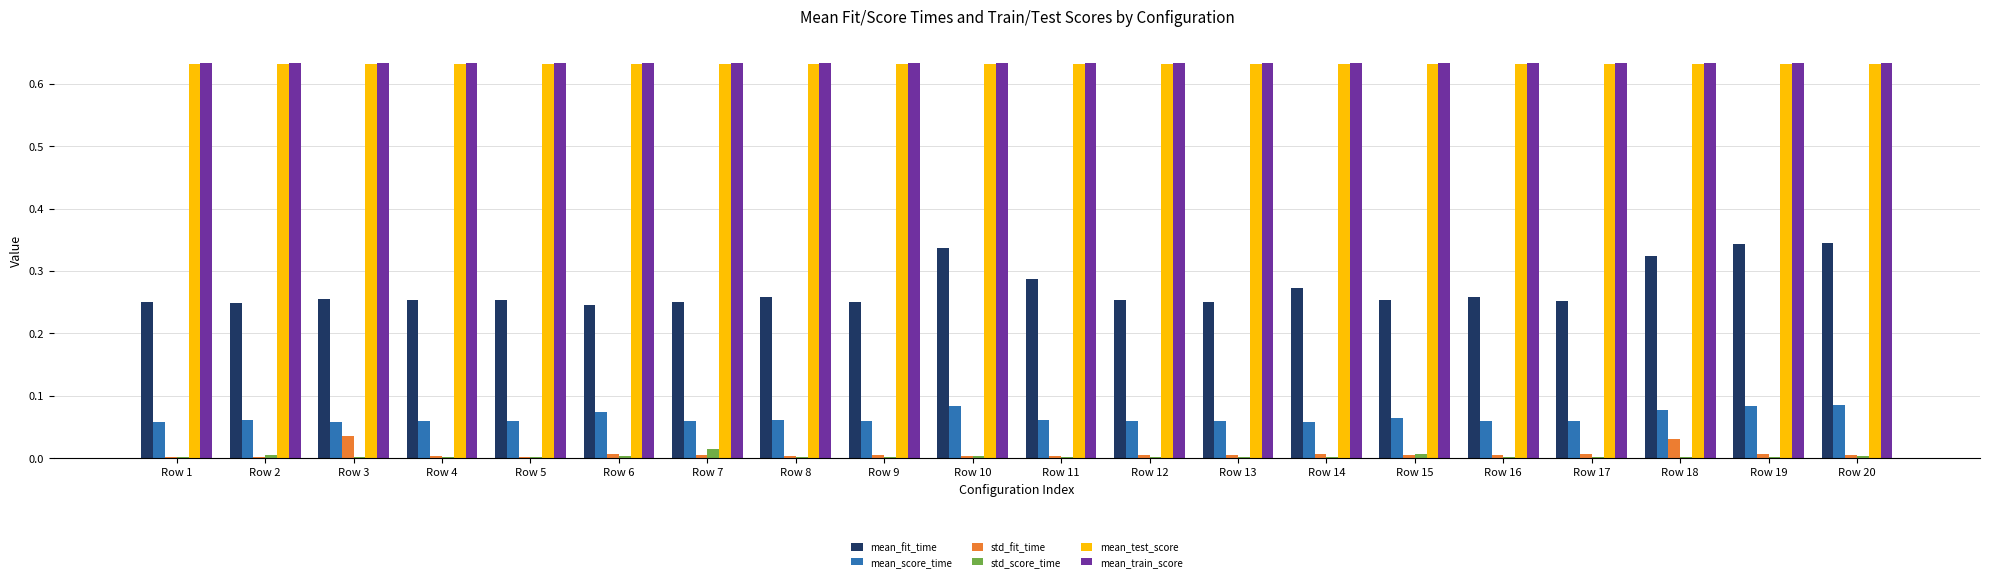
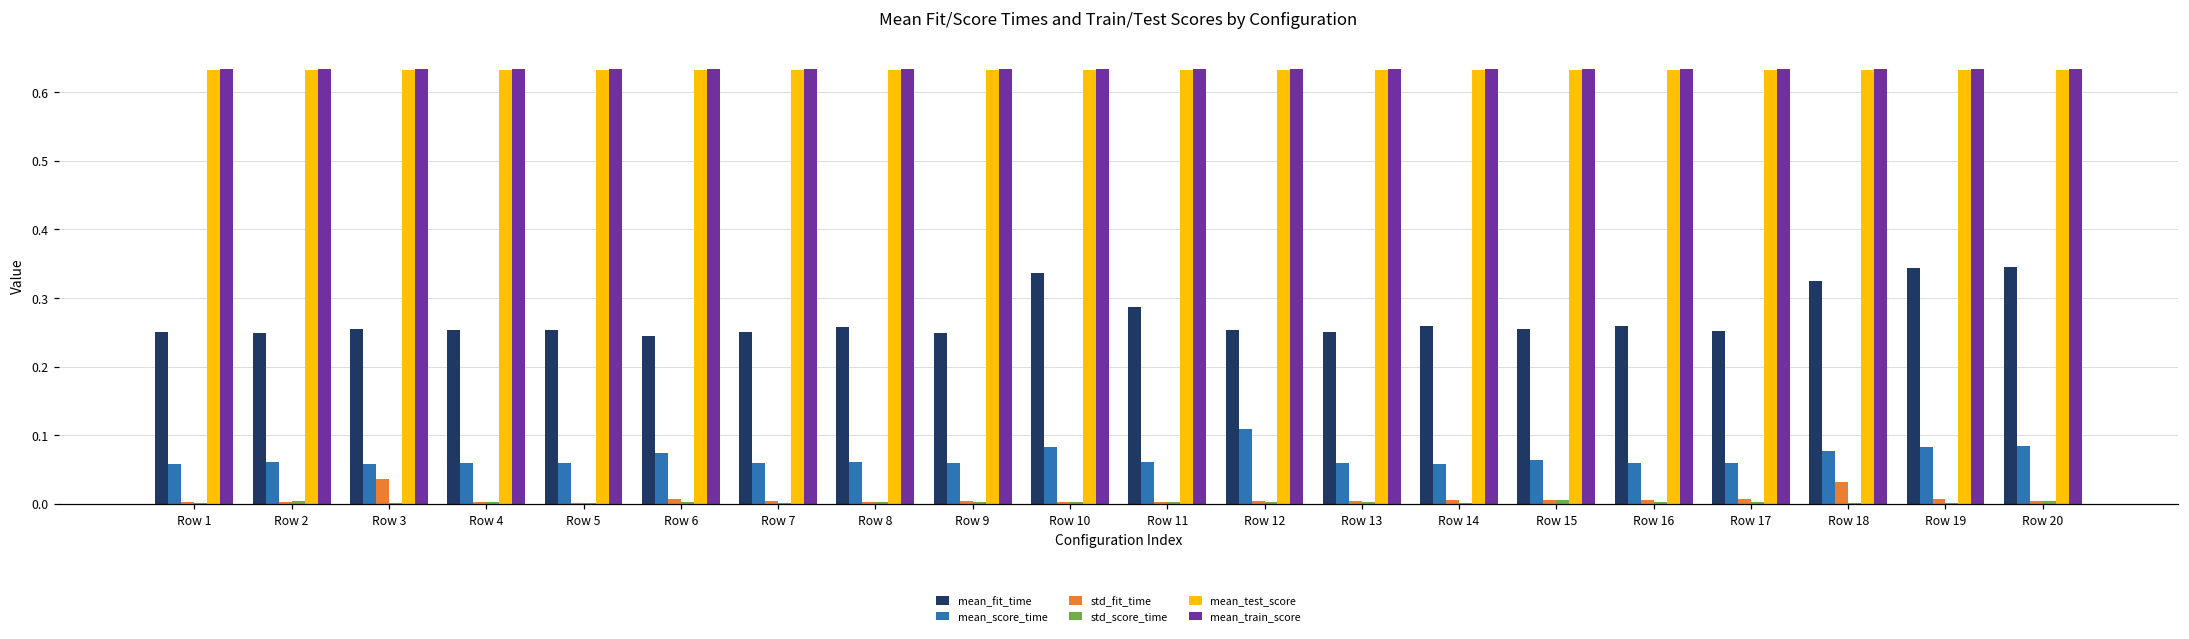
  {
    "mean_fit_time": {
      "Row 1": 0.25,
      "Row 2": 0.25,
      "Row 3": 0.26,
      "Row 4": 0.25,
      "Row 5": 0.25,
      "Row 6": 0.25,
      "Row 7": 0.25,
      "Row 8": 0.26,
      "Row 9": 0.25,
      "Row 10": 0.34,
      "Row 11": 0.29,
      "Row 12": 0.25,
      "Row 13": 0.25,
-     "Row 14": 0.27,
+     "Row 14": 0.26,
      "Row 15": 0.25,
      "Row 16": 0.26,
      "Row 17": 0.25,
      "Row 18": 0.32,
      "Row 19": 0.34,
      "Row 20": 0.34
    },
    "mean_score_time": {
      "Row 1": 0.06,
      "Row 2": 0.06,
      "Row 3": 0.06,
      "Row 4": 0.06,
      "Row 5": 0.06,
      "Row 6": 0.07,
      "Row 7": 0.06,
      "Row 8": 0.06,
      "Row 9": 0.06,
      "Row 10": 0.08,
      "Row 11": 0.06,
-     "Row 12": 0.06,
+     "Row 12": 0.11,
      "Row 13": 0.06,
      "Row 14": 0.06,
      "Row 15": 0.06,
      "Row 16": 0.06,
      "Row 17": 0.06,
      "Row 18": 0.08,
      "Row 19": 0.08,
      "Row 20": 0.08
    },
    "std_fit_time": {
      "Row 3": 0.04,
      "Row 6": 0.01,
      "Row 7": 0.00,
      "Row 9": 0.00,
      "Row 12": 0.00,
      "Row 13": 0.00,
      "Row 14": 0.01,
      "Row 15": 0.01,
      "Row 16": 0.00,
      "Row 17": 0.01,
      "Row 18": 0.03,
      "Row 19": 0.01,
      "Row 20": 0.00
    },
    "std_score_time": {
      "Row 2": 0.00,
-     "Row 7": 0.01,
+     "Row 7": 0.00,
      "Row 15": 0.01
    },
    "mean_test_score": {
      "Row 1": 0.63,
      "Row 2": 0.63,
      "Row 3": 0.63,
      "Row 4": 0.63,
      "Row 5": 0.63,
      "Row 6": 0.63,
      "Row 7": 0.63,
      "Row 8": 0.63,
      "Row 9": 0.63,
      "Row 10": 0.63,
      "Row 11": 0.63,
      "Row 12": 0.63,
      "Row 13": 0.63,
      "Row 14": 0.63,
      "Row 15": 0.63,
      "Row 16": 0.63,
      "Row 17": 0.63,
      "Row 18": 0.63,
      "Row 19": 0.63,
      "Row 20": 0.63
    },
    "mean_train_score": {
      "Row 1": 0.63,
      "Row 2": 0.63,
      "Row 3": 0.63,
      "Row 4": 0.63,
      "Row 5": 0.63,
      "Row 6": 0.63,
      "Row 7": 0.63,
      "Row 8": 0.63,
      "Row 9": 0.63,
      "Row 10": 0.63,
      "Row 11": 0.63,
      "Row 12": 0.63,
      "Row 13": 0.63,
      "Row 14": 0.63,
      "Row 15": 0.63,
      "Row 16": 0.63,
      "Row 17": 0.63,
      "Row 18": 0.63,
      "Row 19": 0.63,
      "Row 20": 0.63
    }
  }
